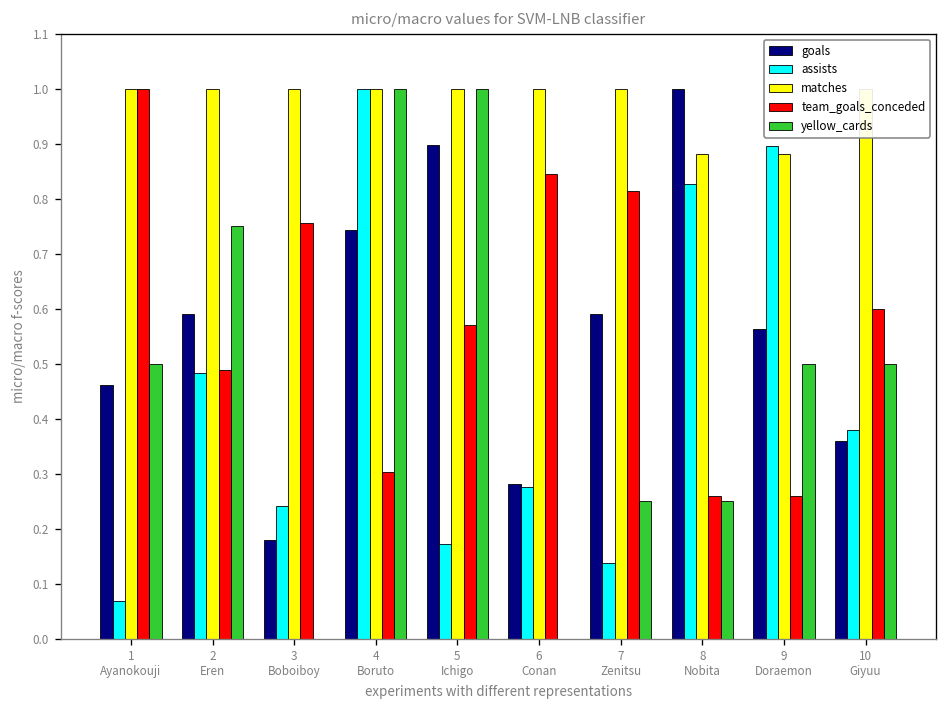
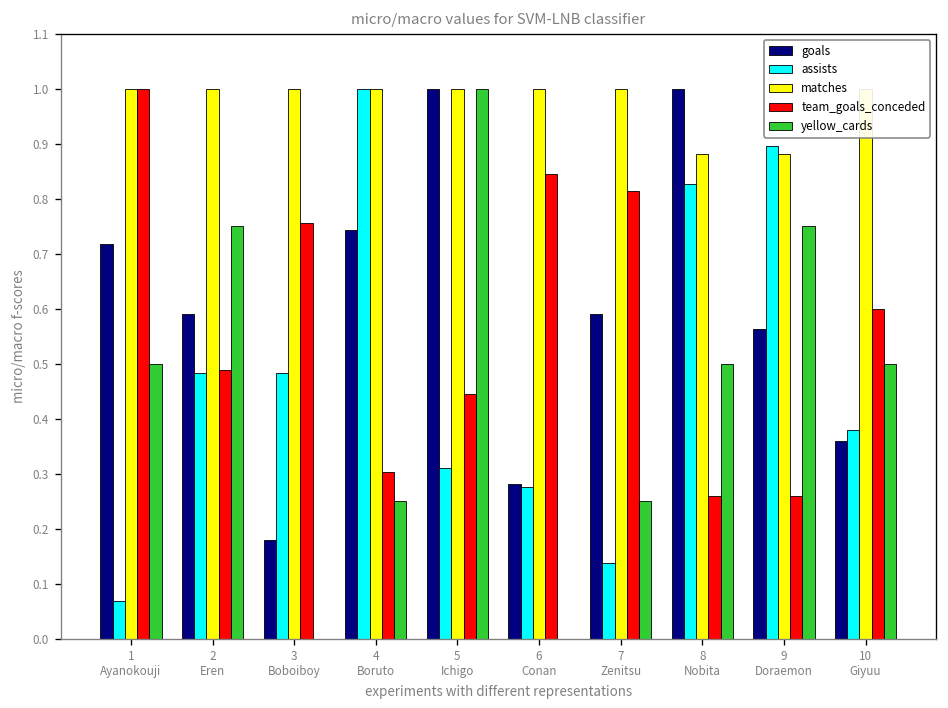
  {
    "goals": {
-     "1 Ayanokouji": 0.46,
+     "1 Ayanokouji": 0.72,
      "2 Eren": 0.59,
      "3 Boboiboy": 0.18,
      "4 Boruto": 0.74,
-     "5 Ichigo": 0.90,
+     "5 Ichigo": 1.00,
      "6 Conan": 0.28,
      "7 Zenitsu": 0.59,
      "8 Nobita": 1.00,
      "9 Doraemon": 0.56,
      "10 Giyuu": 0.36
    },
    "assists": {
      "1 Ayanokouji": 0.07,
      "2 Eren": 0.48,
-     "3 Boboiboy": 0.24,
+     "3 Boboiboy": 0.48,
      "4 Boruto": 1.00,
-     "5 Ichigo": 0.17,
+     "5 Ichigo": 0.31,
      "6 Conan": 0.28,
      "7 Zenitsu": 0.14,
      "8 Nobita": 0.83,
      "9 Doraemon": 0.90,
      "10 Giyuu": 0.38
    },
    "matches": {
      "1 Ayanokouji": 1.00,
      "2 Eren": 1.00,
      "3 Boboiboy": 1.00,
      "4 Boruto": 1.00,
      "5 Ichigo": 1.00,
      "6 Conan": 1.00,
      "7 Zenitsu": 1.00,
      "8 Nobita": 0.88,
      "9 Doraemon": 0.88
    },
    "team_goals_conceded": {
      "1 Ayanokouji": 1.00,
      "2 Eren": 0.49,
      "3 Boboiboy": 0.76,
      "4 Boruto": 0.30,
-     "5 Ichigo": 0.57,
+     "5 Ichigo": 0.44,
      "6 Conan": 0.84,
      "7 Zenitsu": 0.81,
      "8 Nobita": 0.26,
      "9 Doraemon": 0.26,
      "10 Giyuu": 0.60
    },
    "yellow_cards": {
      "1 Ayanokouji": 0.50,
      "2 Eren": 0.75,
      "3 Boboiboy": 0.00,
-     "4 Boruto": 1.00,
+     "4 Boruto": 0.25,
      "5 Ichigo": 1.00,
      "6 Conan": 0.00,
      "7 Zenitsu": 0.25,
-     "8 Nobita": 0.25,
-     "9 Doraemon": 0.50,
+     "8 Nobita": 0.50,
+     "9 Doraemon": 0.75,
      "10 Giyuu": 0.50
    }
  }
